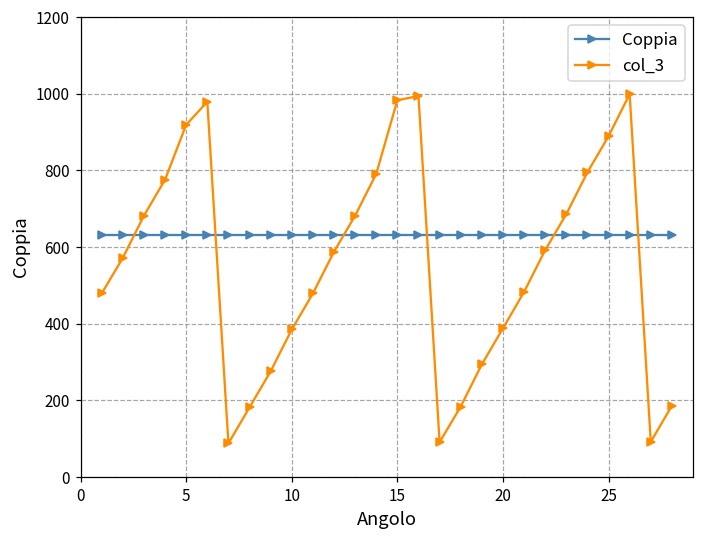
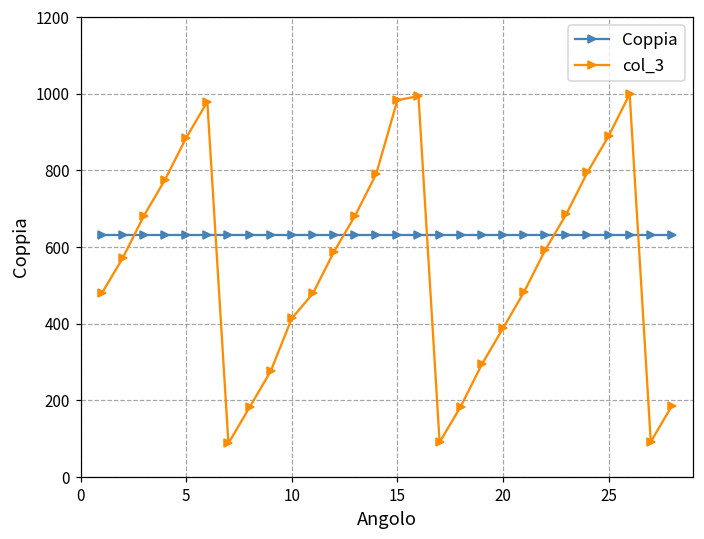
  {
    "Coppia": {
      "5": 630,
      "10": 630,
      "15": 630,
      "20": 630,
      "25": 630
    },
    "col_3": {
-     "5": 920,
-     "10": 390,
+     "5": 890,
+     "10": 410,
      "15": 980,
      "20": 390,
      "25": 890
    }
  }
